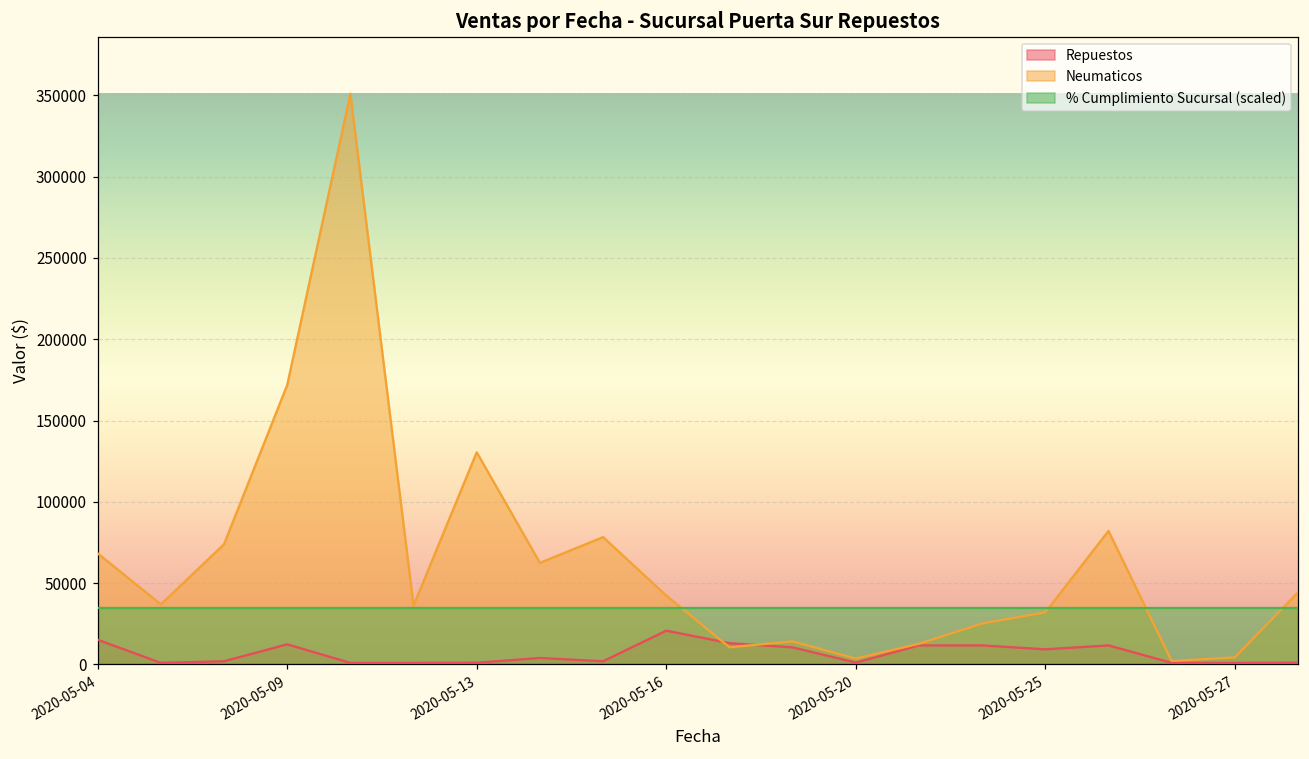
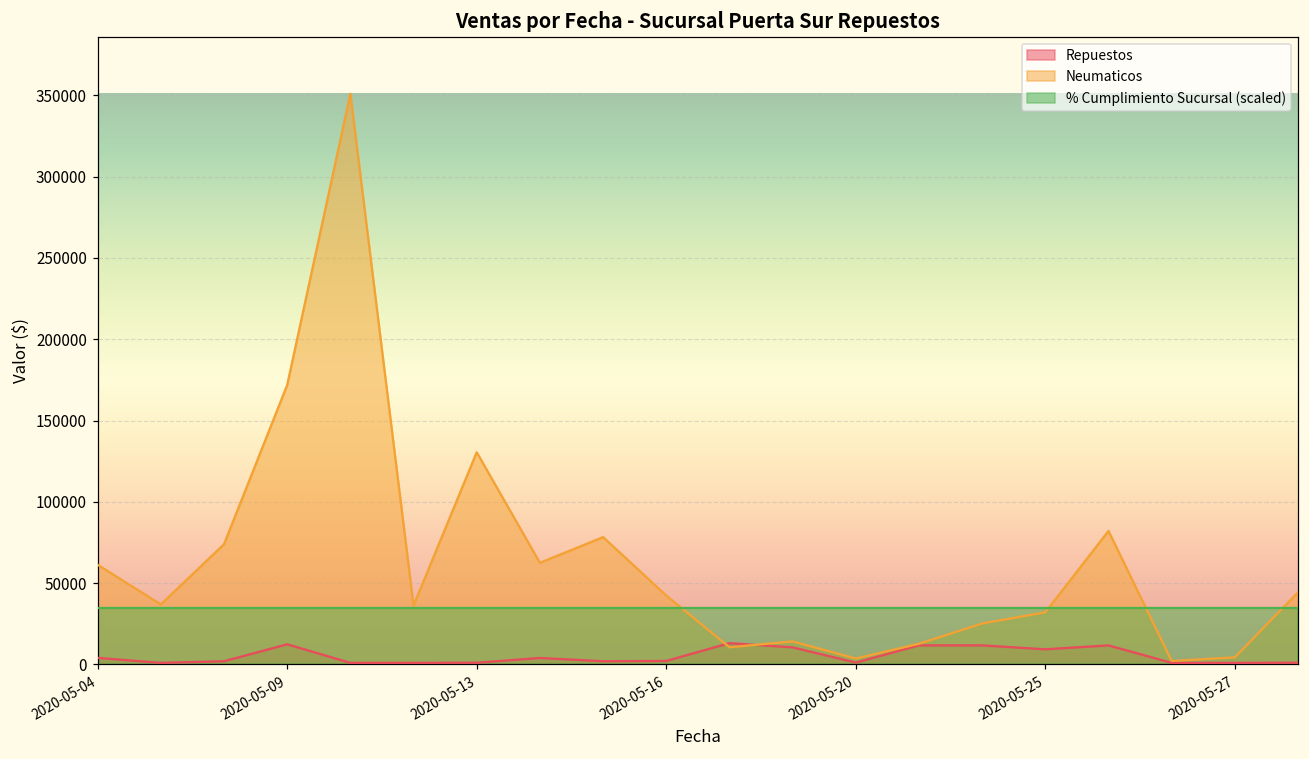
  {
    "Repuestos": {
-     "2020-05-04": 15000,
+     "2020-05-04": 4000,
      "2020-05-09": 12000,
      "2020-05-13": 1000,
-     "2020-05-16": 21000,
+     "2020-05-16": 2000,
      "2020-05-20": 1000
    },
    "Neumaticos": {
-     "2020-05-04": 68000,
+     "2020-05-04": 61000,
      "2020-05-09": 172000,
      "2020-05-13": 130000,
      "2020-05-16": 42000,
      "2020-05-20": 4000
    },
    "% Cumplimiento Sucursal (scaled)": {
      "2020-05-04": 35000,
      "2020-05-09": 35000,
      "2020-05-13": 35000,
      "2020-05-16": 35000,
      "2020-05-20": 35000
    }
  }
